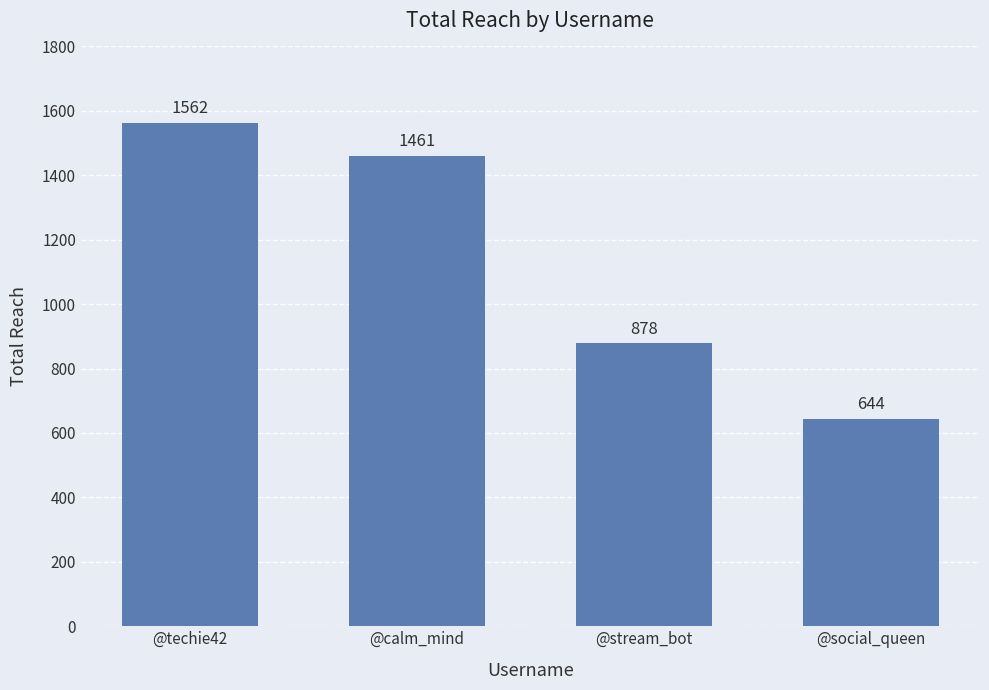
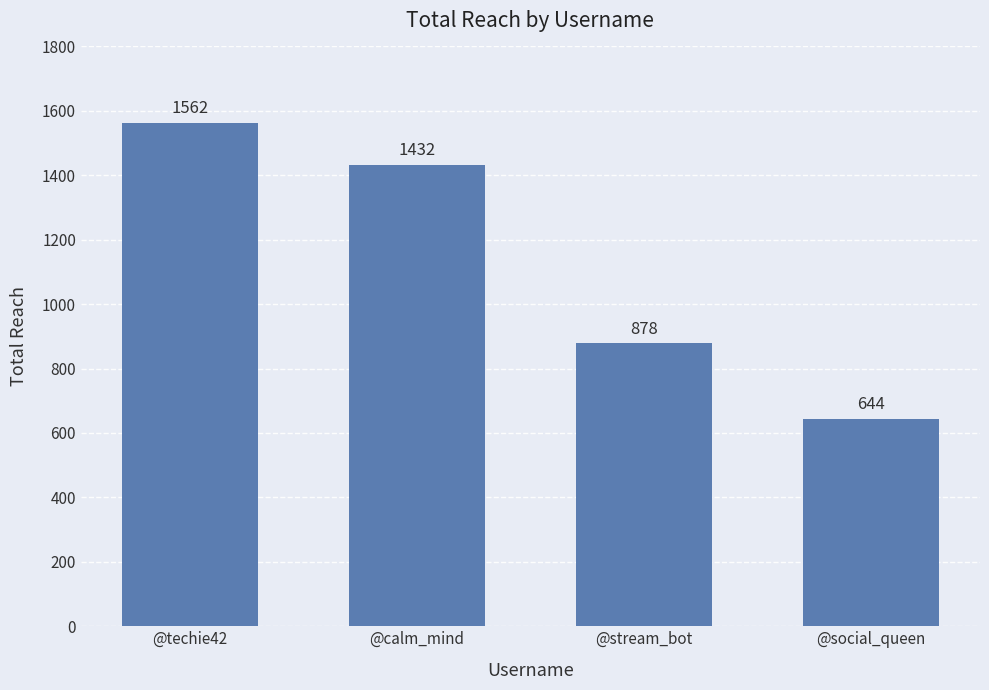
  {
    "@techie42": 1562,
-   "@calm_mind": 1461,
+   "@calm_mind": 1432,
    "@stream_bot": 878,
    "@social_queen": 644
  }
